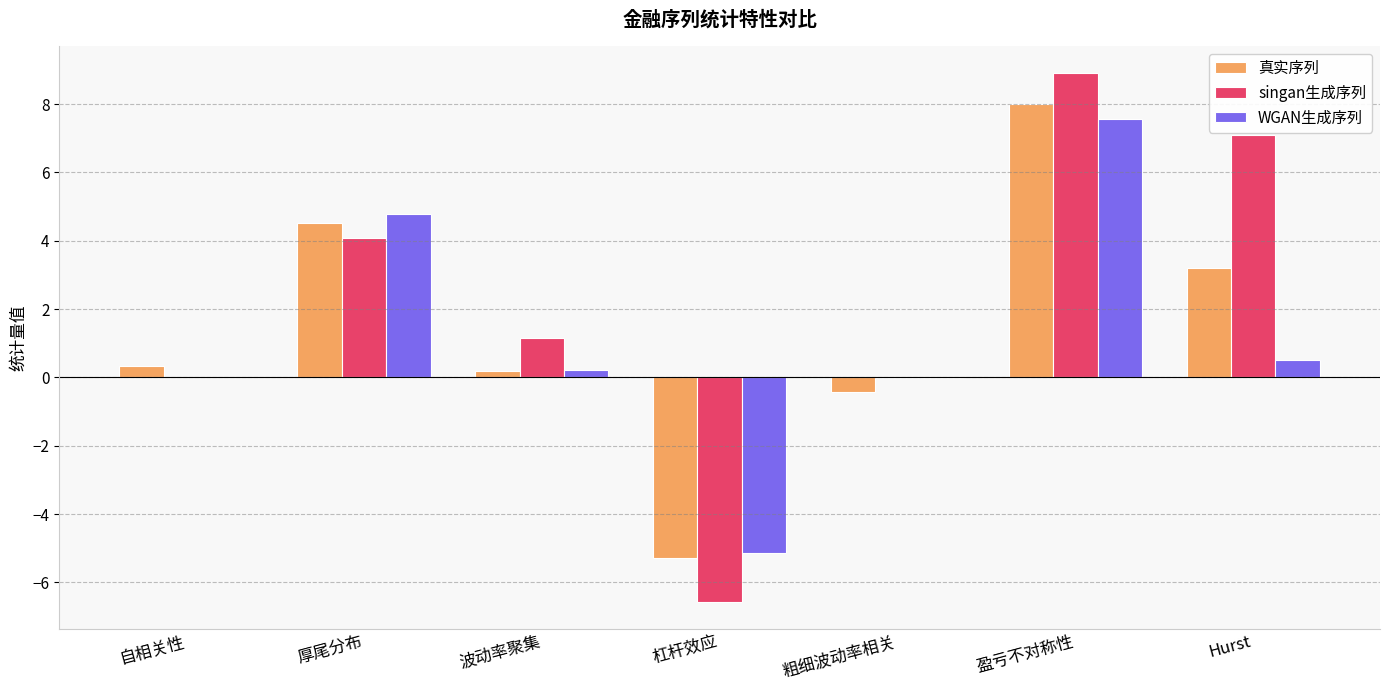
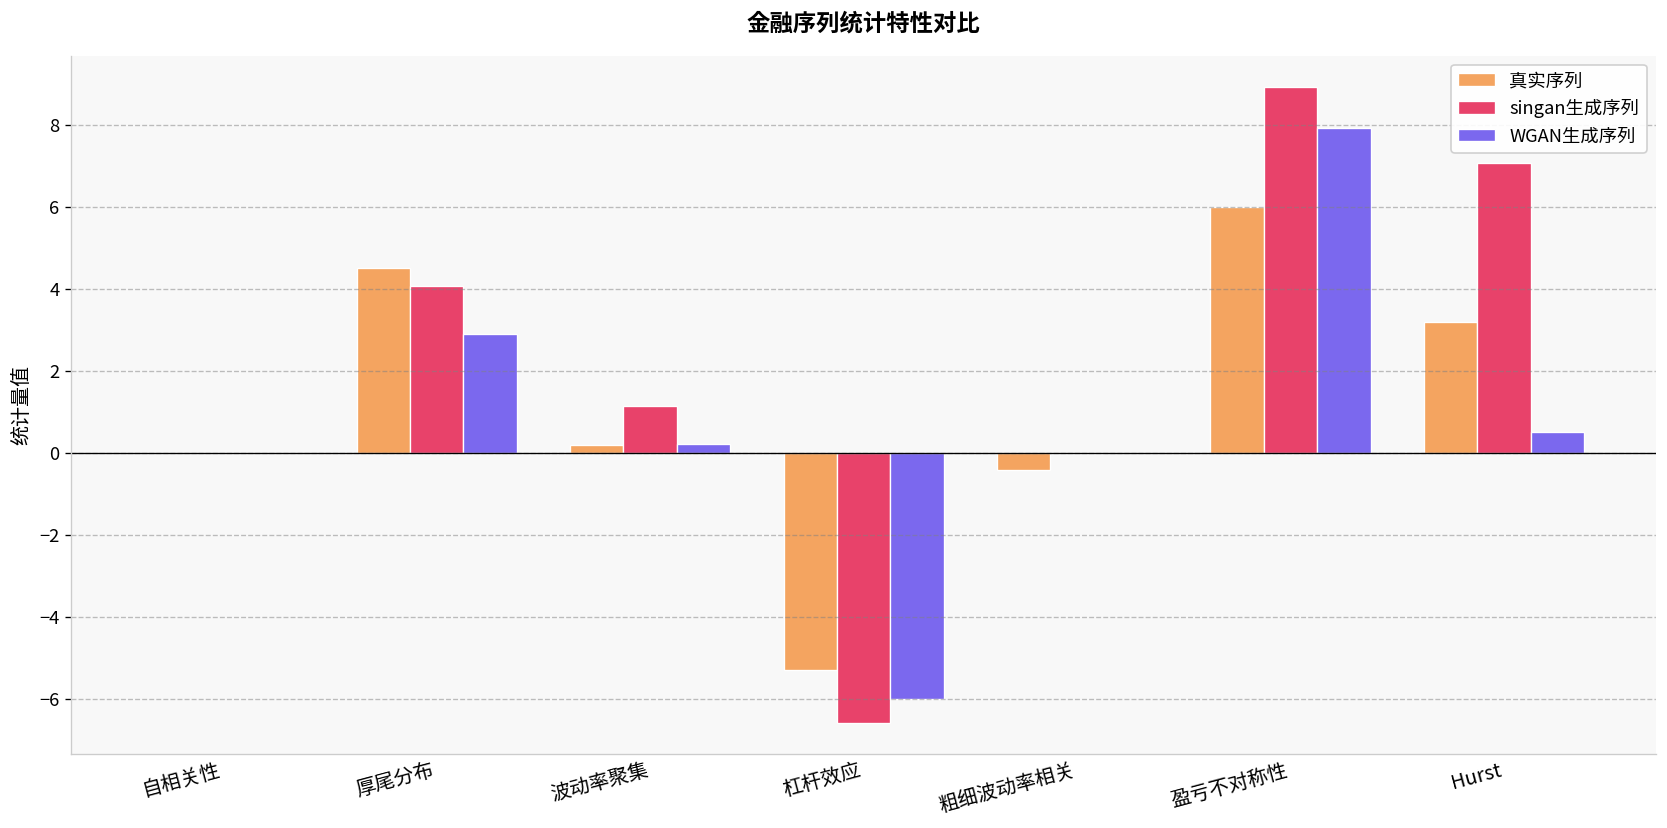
  {
    "真实序列": {
-     "自相关性": 0.3,
+     "自相关性": 0.0,
      "厚尾分布": 4.5,
      "波动率聚集": 0.2,
      "杠杆效应": -5.3,
      "粗细波动率相关": -0.4,
-     "盈亏不对称性": 8,
+     "盈亏不对称性": 6,
      "Hurst": 3.2
    },
    "singan生成序列": {
      "厚尾分布": 4.1,
      "波动率聚集": 1.1,
      "杠杆效应": -6.6,
      "盈亏不对称性": 8.9,
      "Hurst": 7.1
    },
    "WGAN生成序列": {
-     "厚尾分布": 4.8,
+     "厚尾分布": 2.9,
      "波动率聚集": 0.2,
-     "杠杆效应": -5.1,
-     "盈亏不对称性": 7.6,
+     "杠杆效应": -6.0,
+     "盈亏不对称性": 7.9,
      "Hurst": 0.5
    }
  }
